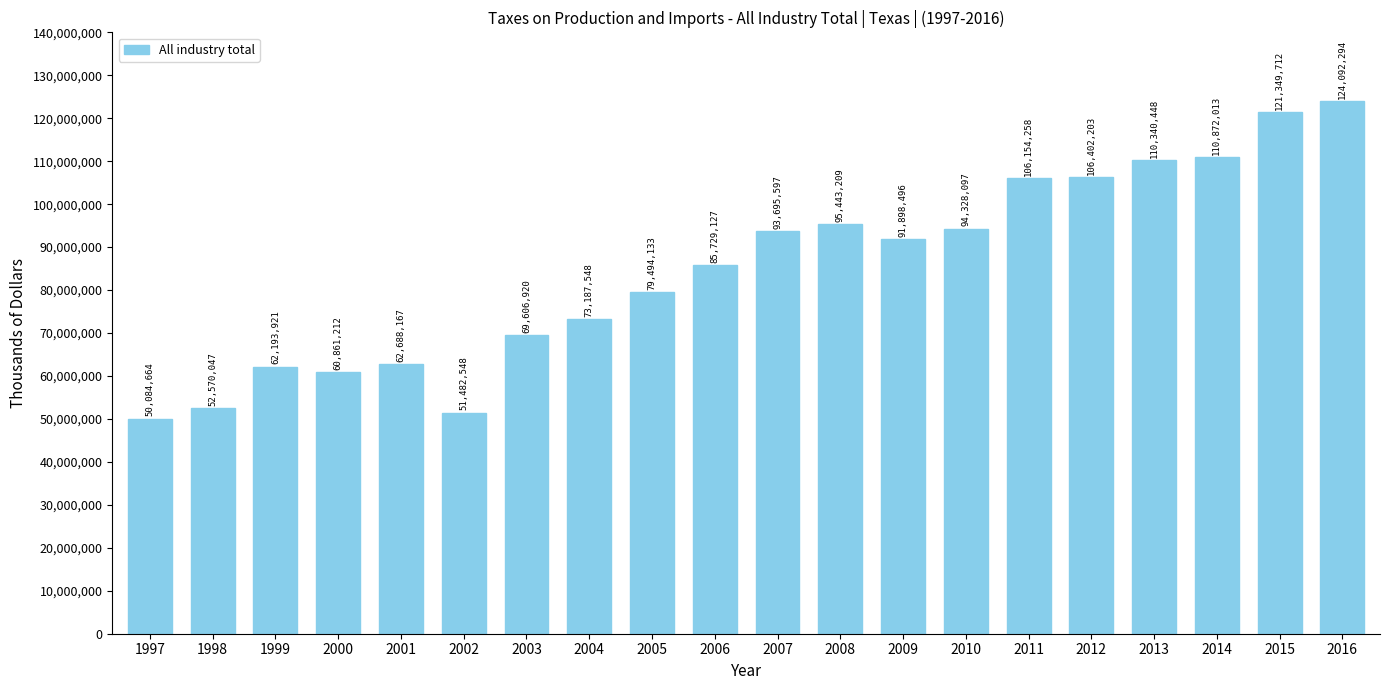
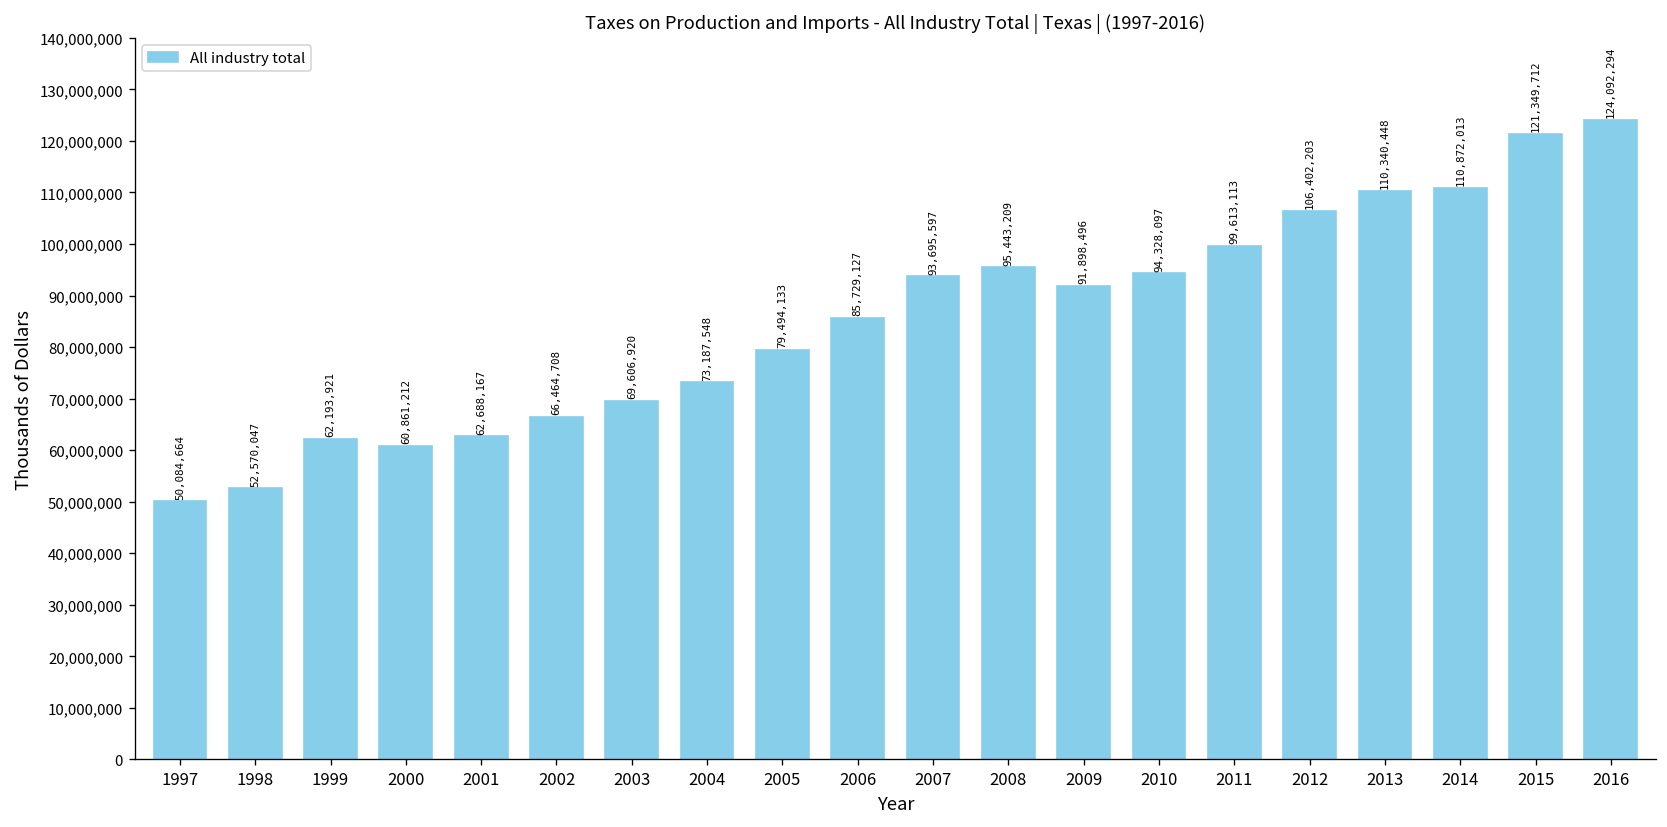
  {
    "1997": "50,084,664",
    "1998": "52,570,047",
    "1999": "62,193,921",
    "2000": "60,861,212",
    "2001": "62,688,167",
-   "2002": "51,482,548",
+   "2002": "66,464,708",
    "2003": "69,606,920",
    "2004": "73,187,548",
    "2005": "79,494,133",
    "2006": "85,729,127",
    "2007": "93,695,597",
    "2008": "95,443,209",
    "2009": "91,898,496",
    "2010": "94,328,097",
-   "2011": "106,154,258",
+   "2011": "99,613,113",
    "2012": "106,402,203",
    "2013": "110,340,448",
    "2014": "110,872,013",
    "2015": "121,349,712",
    "2016": "124,092,294"
  }
